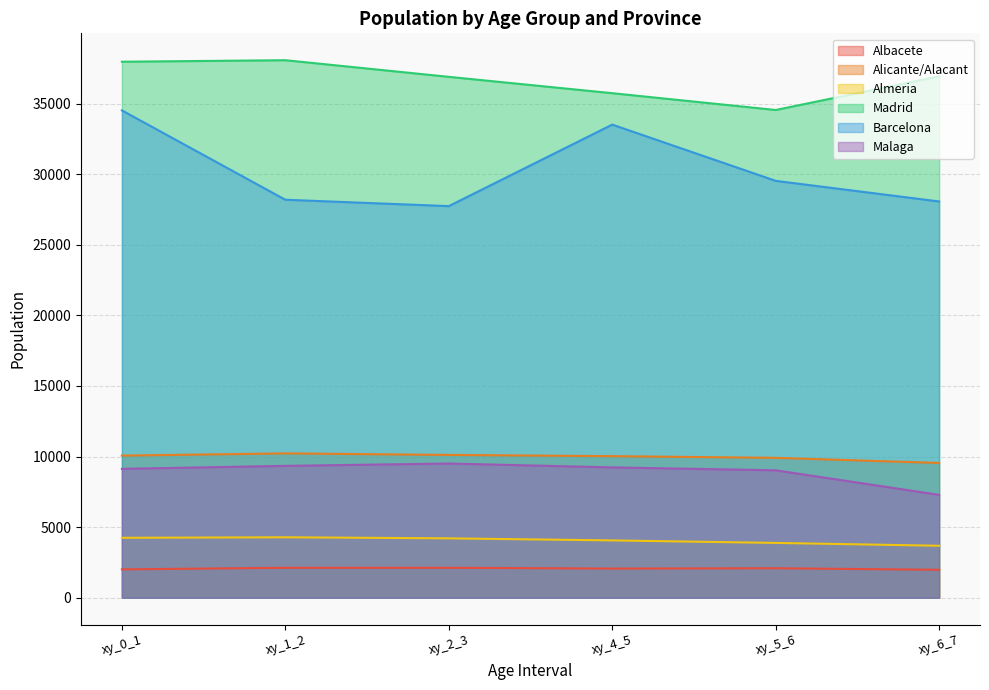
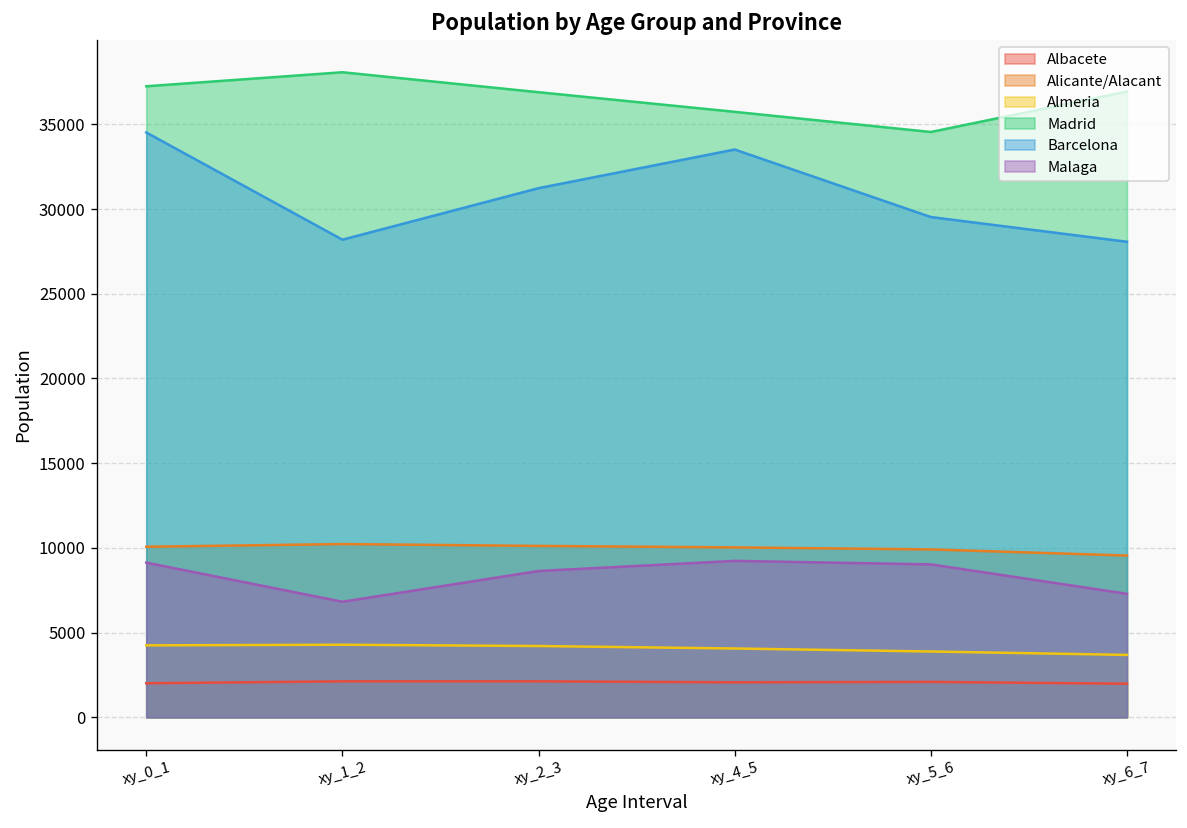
  {
    "Madrid": {
-     "xy_0_1": 38000,
+     "xy_0_1": 37300,
      "xy_1_2": 38100,
      "xy_2_3": 36900,
      "xy_4_5": 35700,
      "xy_5_6": 34600
    },
    "Barcelona": {
      "xy_0_1": 34500,
      "xy_1_2": 28200,
-     "xy_2_3": 27700,
+     "xy_2_3": 31200,
      "xy_4_5": 33500,
      "xy_5_6": 29500,
      "xy_6_7": 28100
    },
    "Malaga": {
      "xy_0_1": 9100,
-     "xy_1_2": 9300,
-     "xy_2_3": 9500,
+     "xy_1_2": 6800,
+     "xy_2_3": 8600,
      "xy_4_5": 9200,
      "xy_5_6": 9000,
      "xy_6_7": 7300
    }
  }
